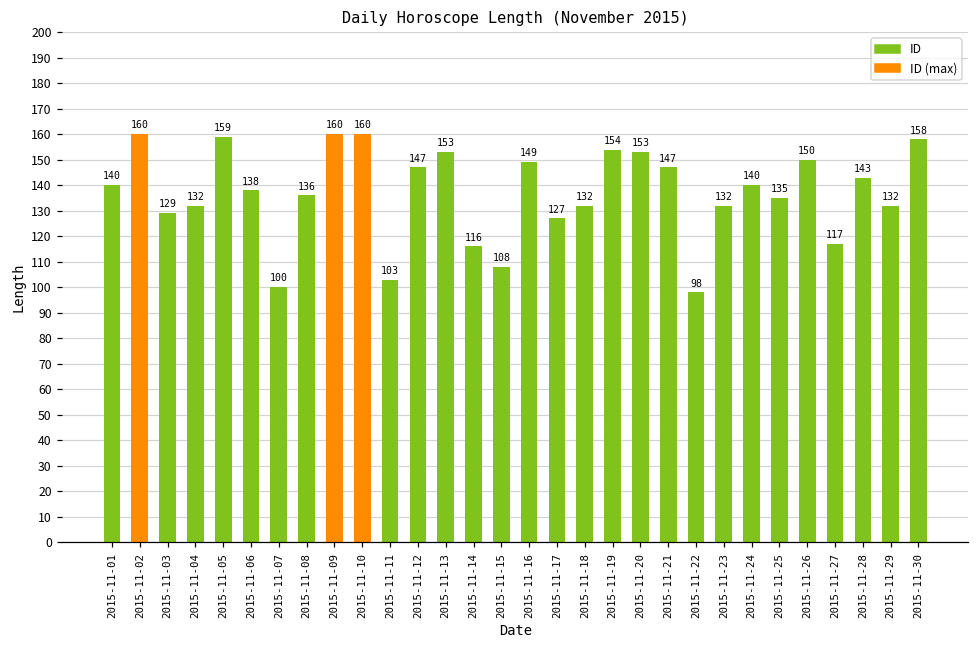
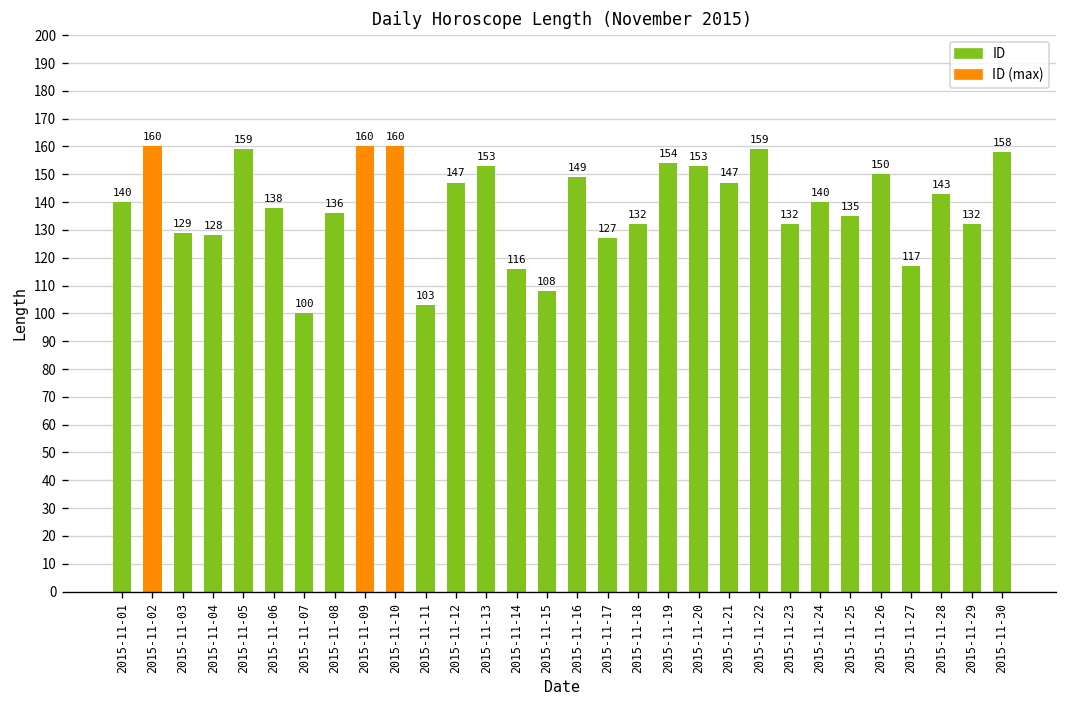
  {
    "2015-11-01": 140,
    "2015-11-02": 160,
    "2015-11-03": 129,
-   "2015-11-04": 132,
+   "2015-11-04": 128,
    "2015-11-05": 159,
    "2015-11-06": 138,
    "2015-11-07": 100,
    "2015-11-08": 136,
    "2015-11-09": 160,
    "2015-11-10": 160,
    "2015-11-11": 103,
    "2015-11-12": 147,
    "2015-11-13": 153,
    "2015-11-14": 116,
    "2015-11-15": 108,
    "2015-11-16": 149,
    "2015-11-17": 127,
    "2015-11-18": 132,
    "2015-11-19": 154,
    "2015-11-20": 153,
    "2015-11-21": 147,
-   "2015-11-22": 98,
+   "2015-11-22": 159,
    "2015-11-23": 132,
    "2015-11-24": 140,
    "2015-11-25": 135,
    "2015-11-26": 150,
    "2015-11-27": 117,
    "2015-11-28": 143,
    "2015-11-29": 132,
    "2015-11-30": 158
  }
